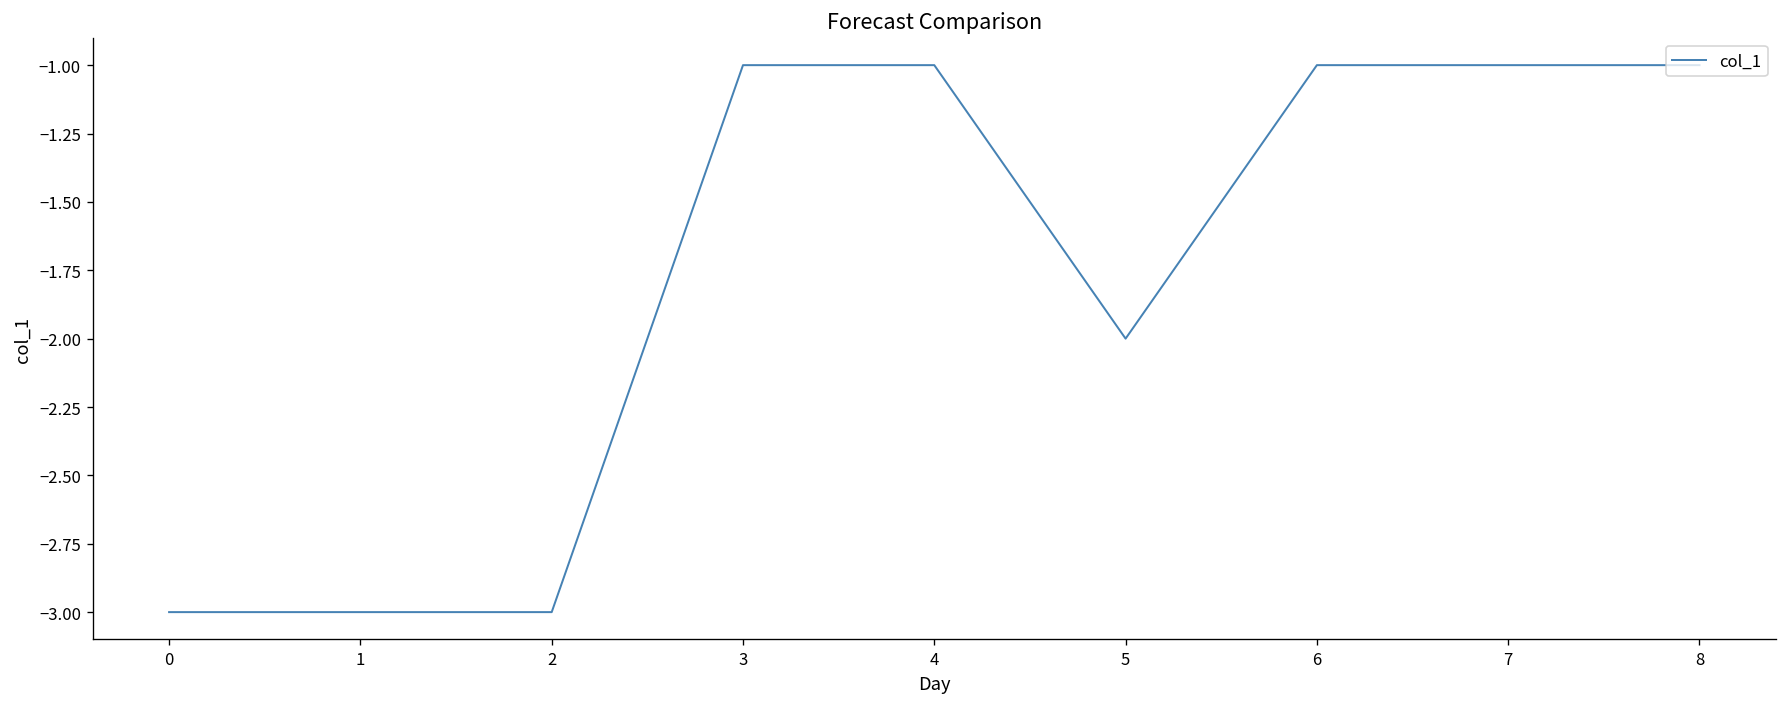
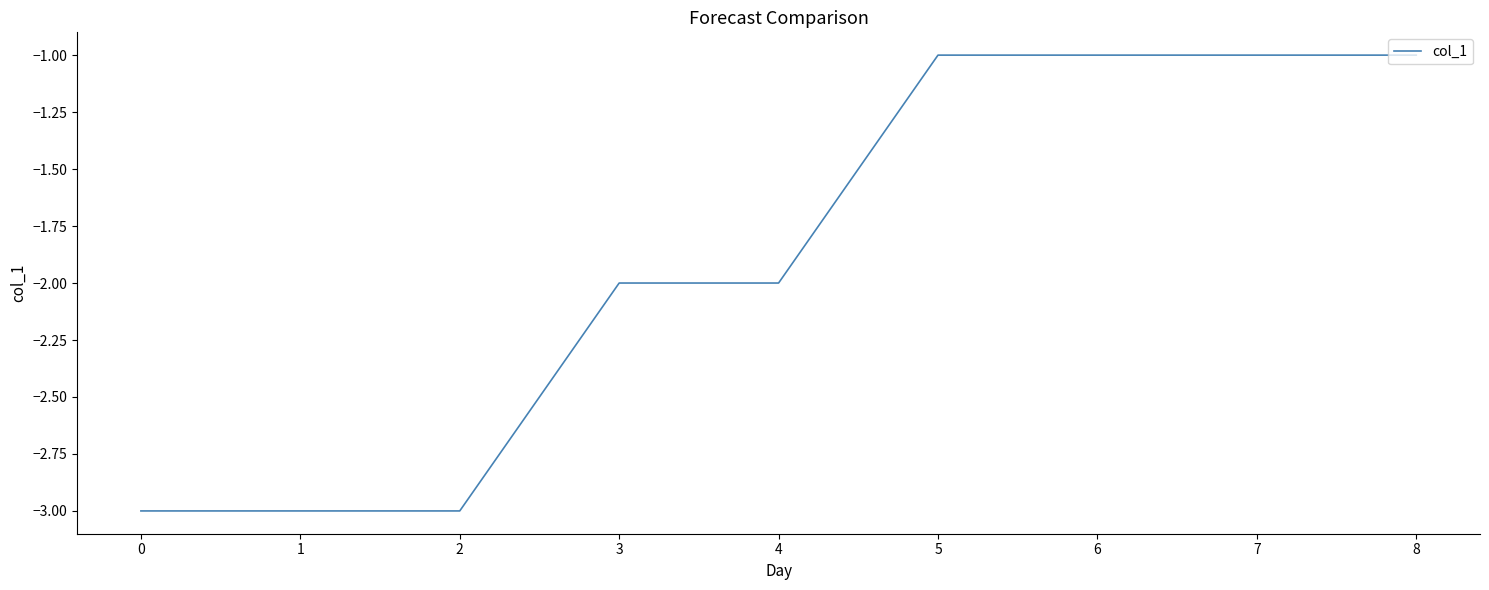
  {
    "0": -3,
    "1": -3,
    "2": -3,
-   "3": -1,
-   "4": -1,
-   "5": -2,
+   "3": -2,
+   "4": -2,
+   "5": -1,
    "6": -1,
    "7": -1
  }
